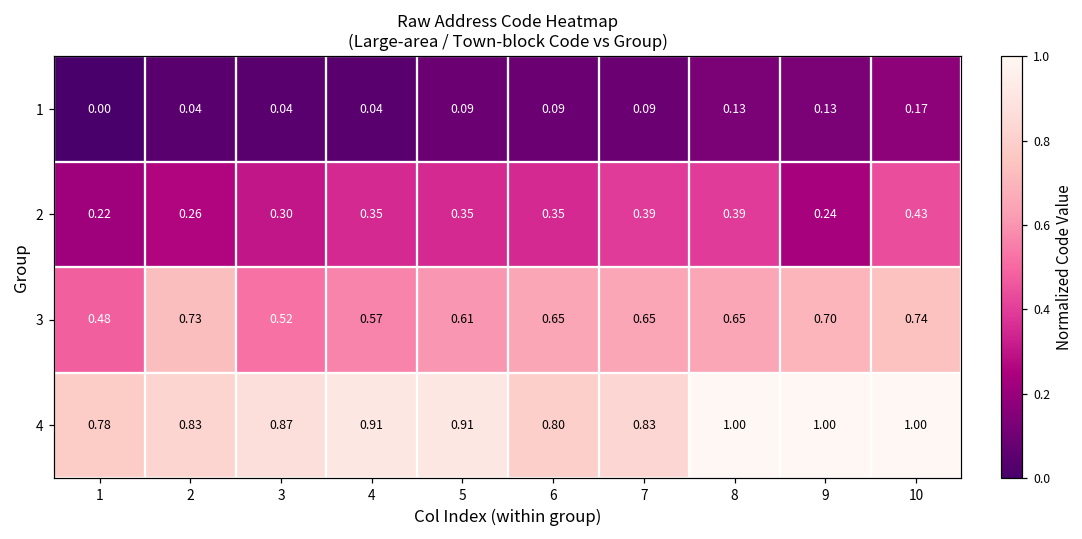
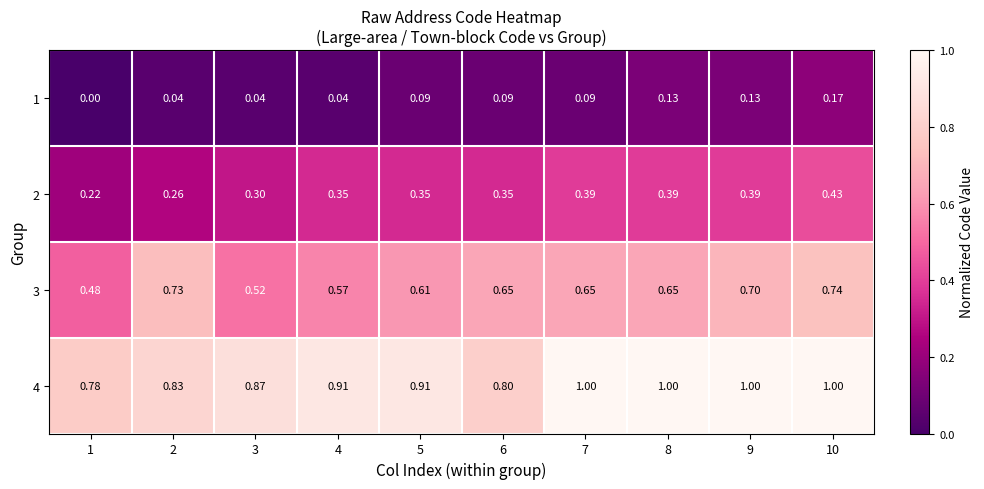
  {
    "1": {
      "1": 0.00,
      "2": 0.04,
      "3": 0.04,
      "4": 0.04,
      "5": 0.09,
      "6": 0.09,
      "7": 0.09,
      "8": 0.13,
      "9": 0.13,
      "10": 0.17
    },
    "2": {
      "1": 0.22,
      "2": 0.26,
      "3": 0.30,
      "4": 0.35,
      "5": 0.35,
      "6": 0.35,
      "7": 0.39,
      "8": 0.39,
-     "9": 0.24,
+     "9": 0.39,
      "10": 0.43
    },
    "3": {
      "1": 0.48,
      "2": 0.73,
      "3": 0.52,
      "4": 0.57,
      "5": 0.61,
      "6": 0.65,
      "7": 0.65,
      "8": 0.65,
      "9": 0.70,
      "10": 0.74
    },
    "4": {
      "1": 0.78,
      "2": 0.83,
      "3": 0.87,
      "4": 0.91,
      "5": 0.91,
      "6": 0.80,
-     "7": 0.83,
+     "7": 1.00,
      "8": 1.00,
      "9": 1.00,
      "10": 1.00
    }
  }
